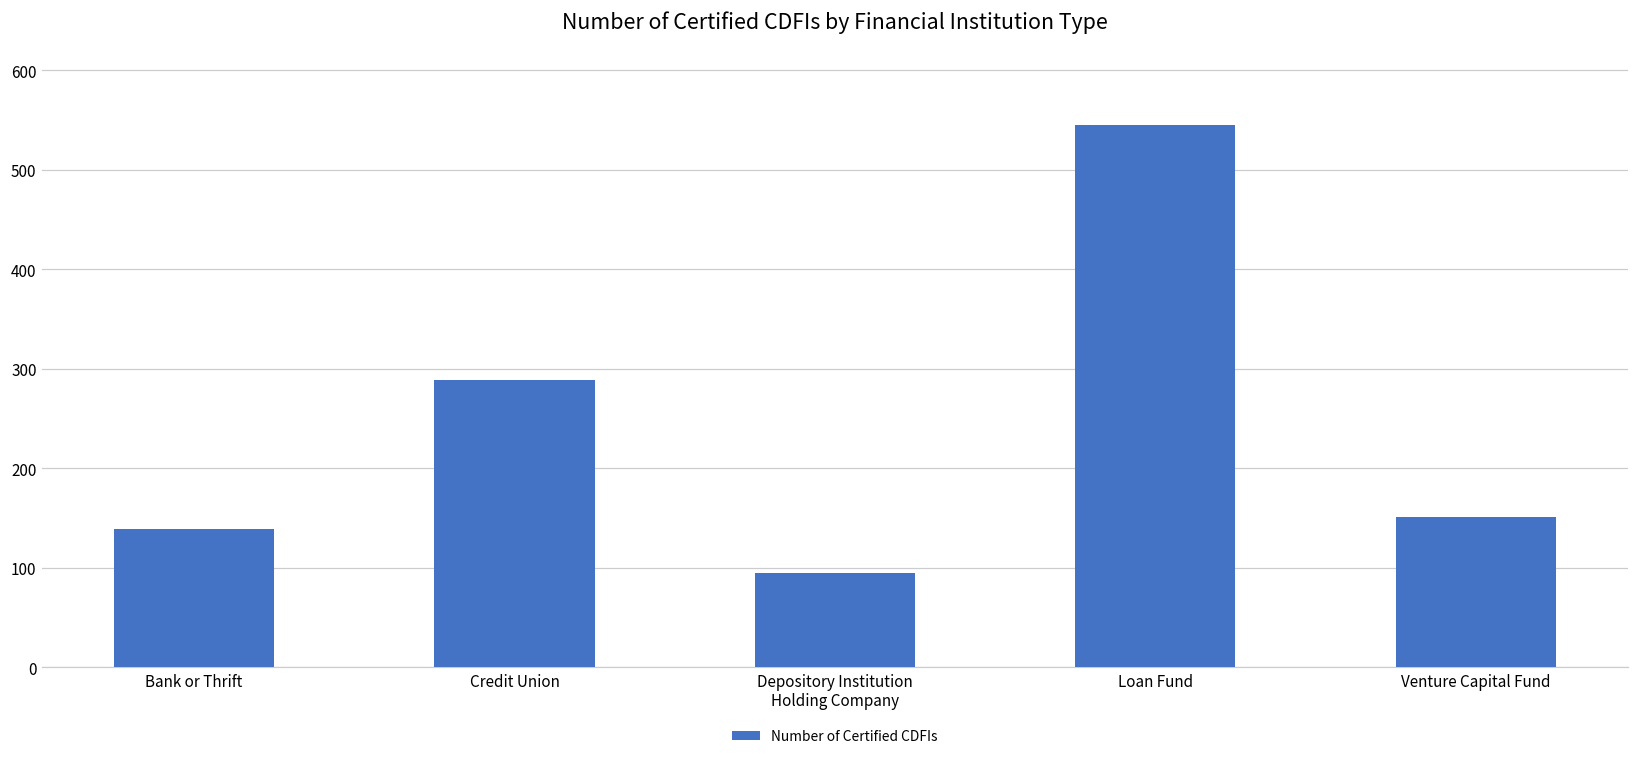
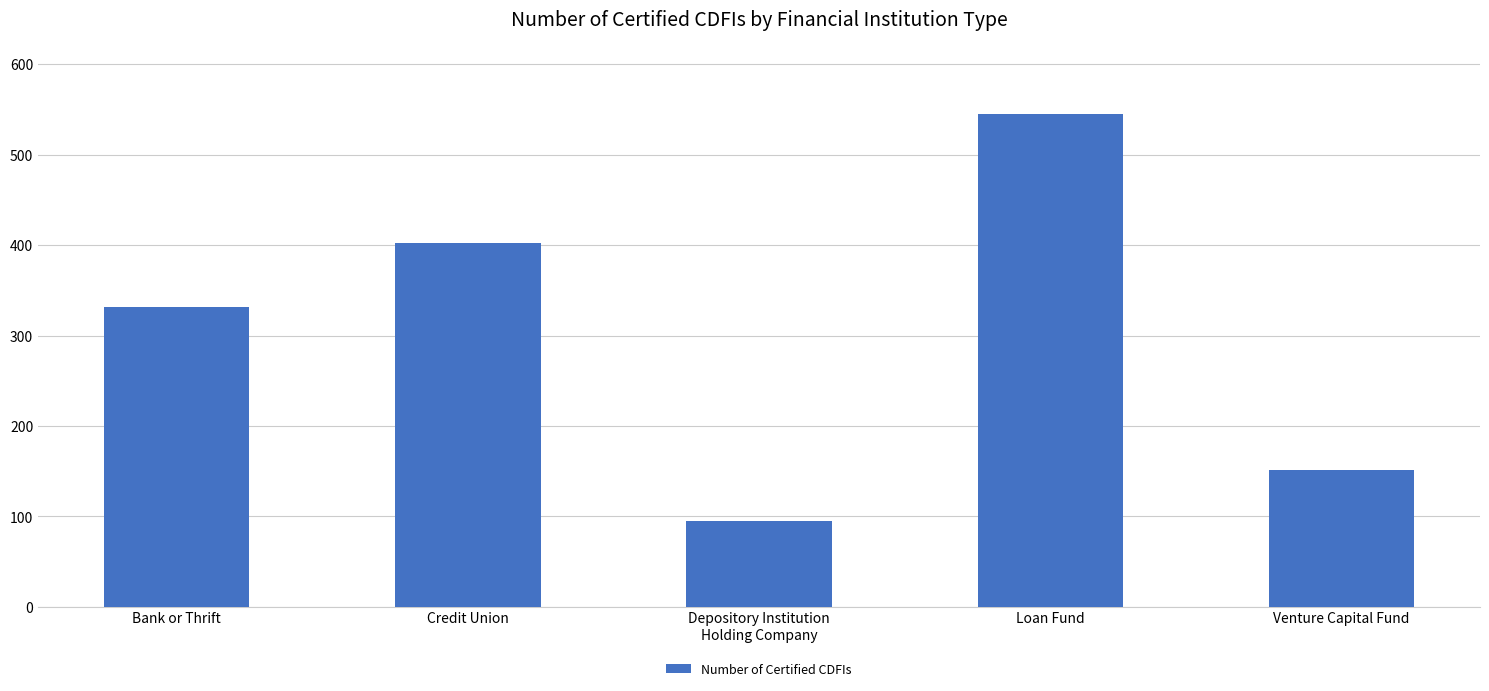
  {
-   "Bank or Thrift": 140,
-   "Credit Union": 290,
+   "Bank or Thrift": 330,
+   "Credit Union": 400,
    "Depository Institution Holding Company": 100,
    "Loan Fund": 550,
    "Venture Capital Fund": 150
  }
